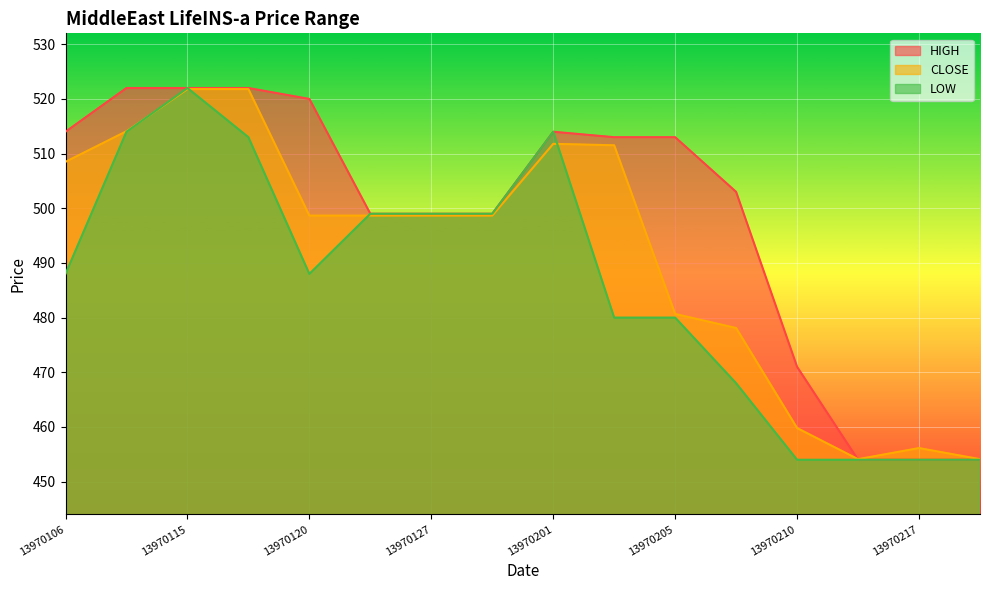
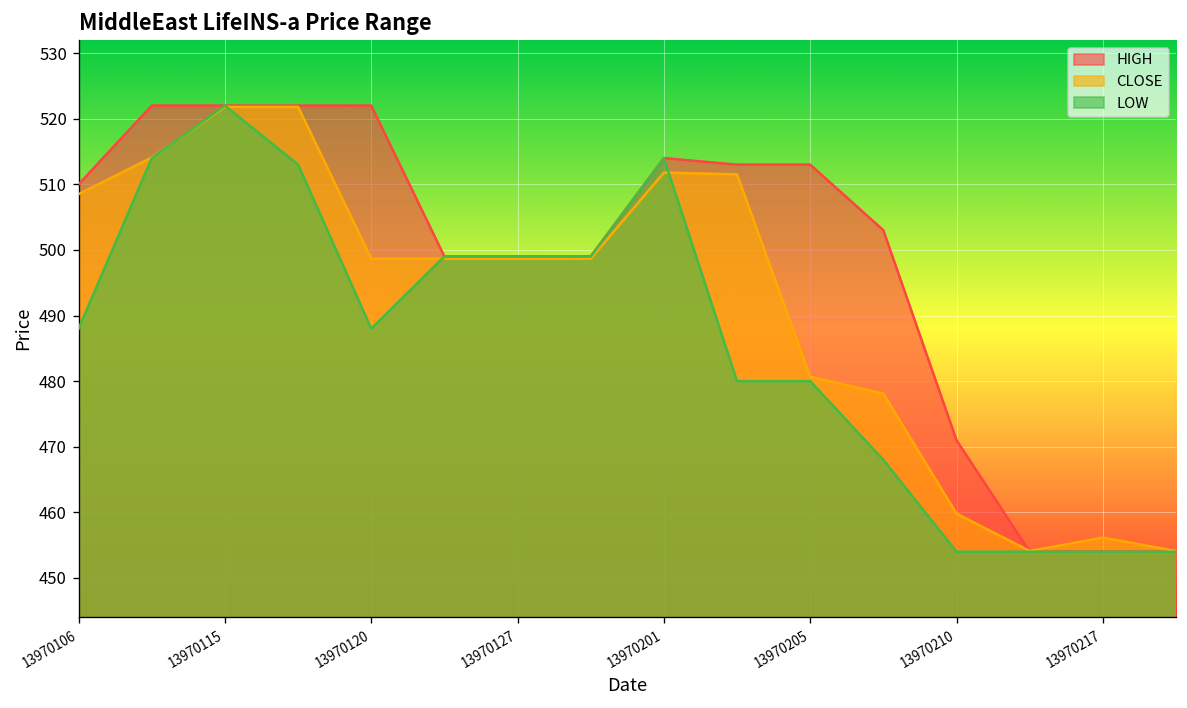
  {
    "HIGH": {
-     "13970106": 514,
-     "13970120": 520,
+     "13970106": 510,
+     "13970120": 522,
      "13970205": 513,
      "13970210": 471
    },
    "CLOSE": {
      "13970106": 509,
      "13970120": 499,
      "13970201": 512,
      "13970205": 481,
      "13970210": 460,
      "13970217": 456
    },
    "LOW": {
      "13970106": 488,
      "13970120": 488,
      "13970205": 480,
      "13970210": 454
    }
  }
